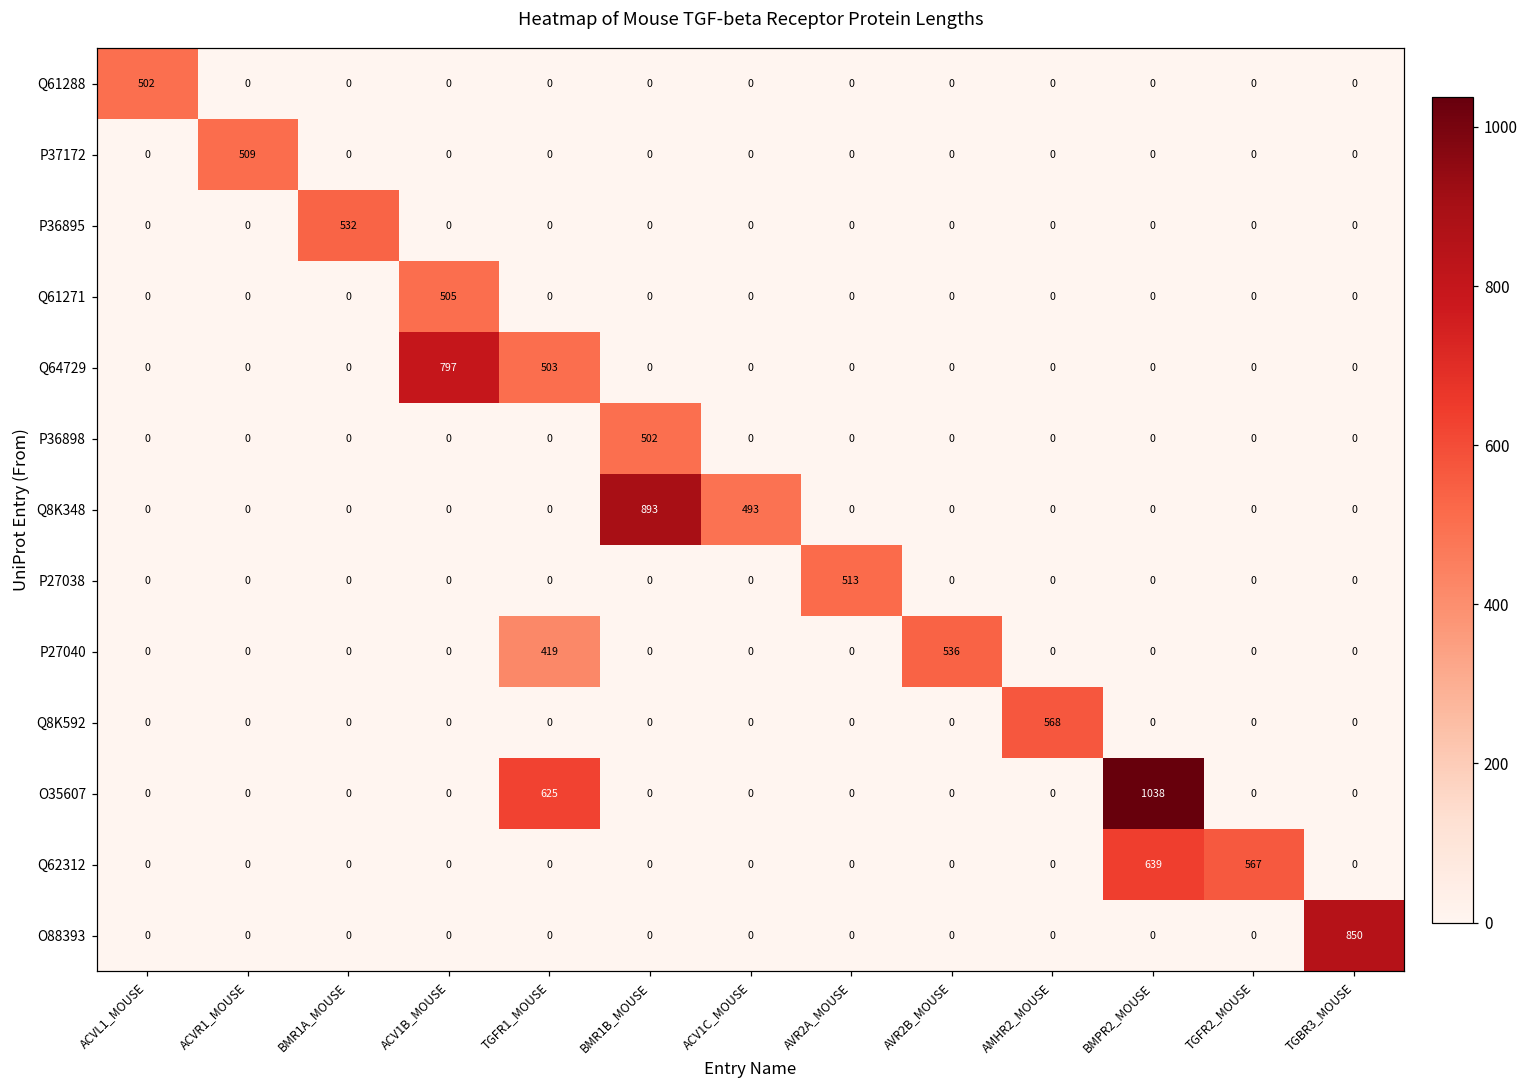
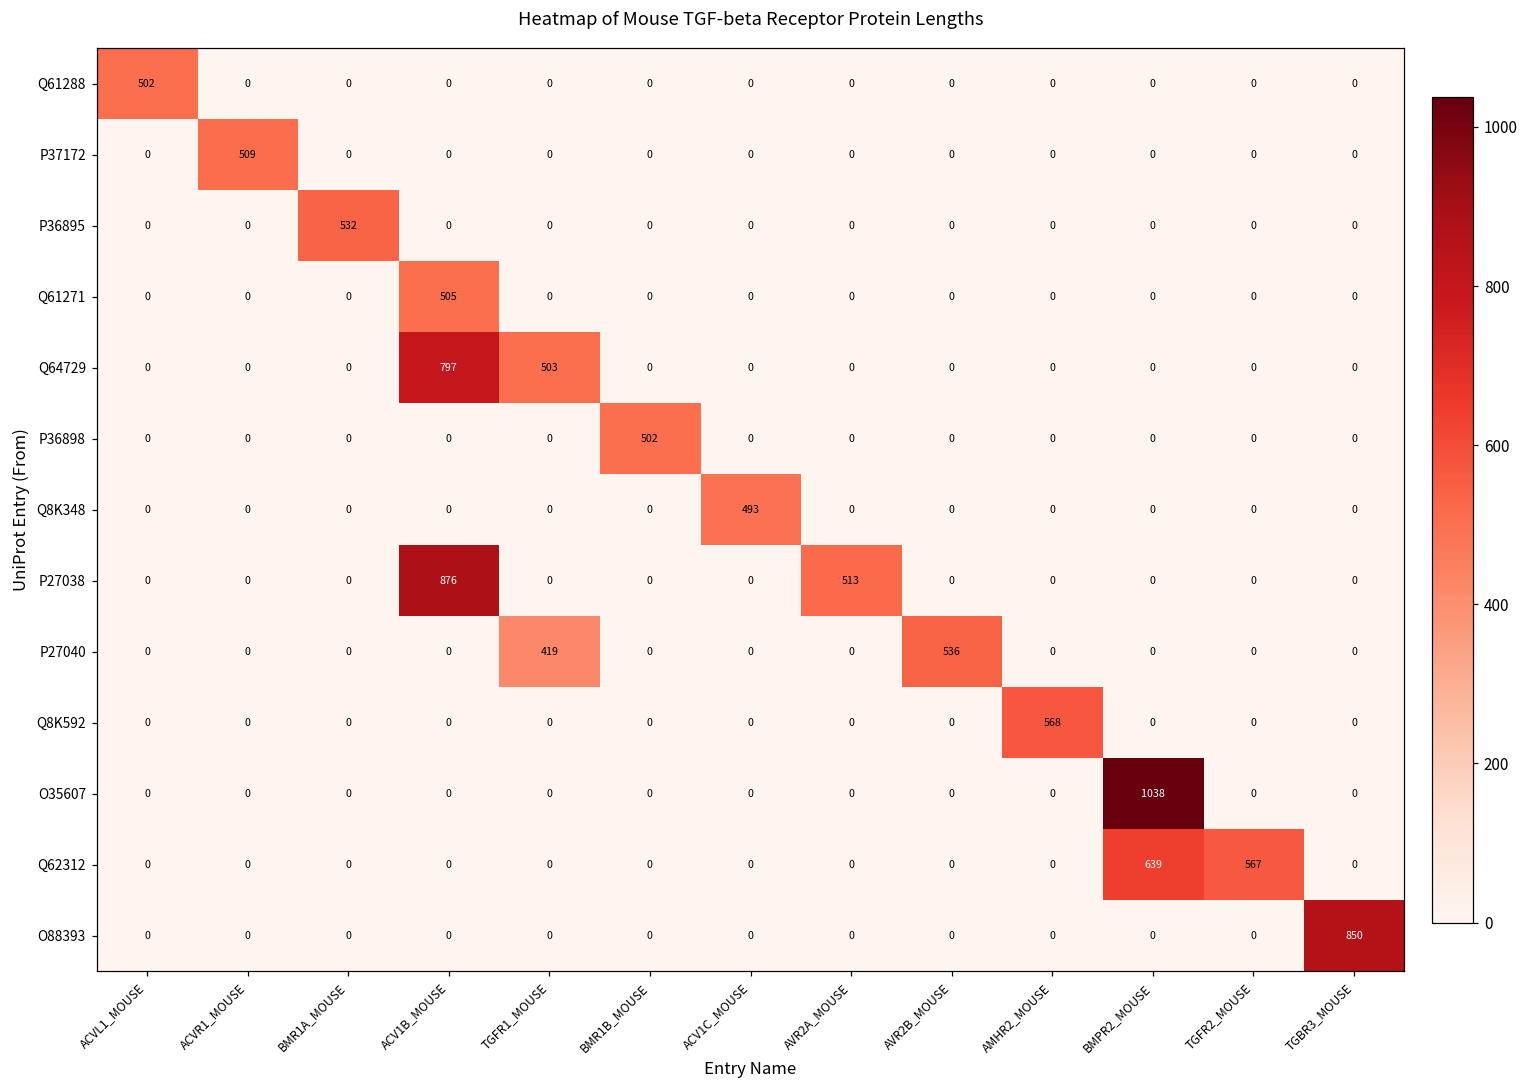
  {
    "Q61288": {
      "ACVL1_MOUSE": 502,
      "ACVR1_MOUSE": 0,
      "BMR1A_MOUSE": 0,
      "ACV1B_MOUSE": 0,
      "TGFR1_MOUSE": 0,
      "BMR1B_MOUSE": 0,
      "ACV1C_MOUSE": 0,
      "AVR2A_MOUSE": 0,
      "AVR2B_MOUSE": 0,
      "AMHR2_MOUSE": 0,
      "BMPR2_MOUSE": 0,
      "TGFR2_MOUSE": 0,
      "TGBR3_MOUSE": 0
    },
    "P37172": {
      "ACVL1_MOUSE": 0,
      "ACVR1_MOUSE": 509,
      "BMR1A_MOUSE": 0,
      "ACV1B_MOUSE": 0,
      "TGFR1_MOUSE": 0,
      "BMR1B_MOUSE": 0,
      "ACV1C_MOUSE": 0,
      "AVR2A_MOUSE": 0,
      "AVR2B_MOUSE": 0,
      "AMHR2_MOUSE": 0,
      "BMPR2_MOUSE": 0,
      "TGFR2_MOUSE": 0,
      "TGBR3_MOUSE": 0
    },
    "P36895": {
      "ACVL1_MOUSE": 0,
      "ACVR1_MOUSE": 0,
      "BMR1A_MOUSE": 532,
      "ACV1B_MOUSE": 0,
      "TGFR1_MOUSE": 0,
      "BMR1B_MOUSE": 0,
      "ACV1C_MOUSE": 0,
      "AVR2A_MOUSE": 0,
      "AVR2B_MOUSE": 0,
      "AMHR2_MOUSE": 0,
      "BMPR2_MOUSE": 0,
      "TGFR2_MOUSE": 0,
      "TGBR3_MOUSE": 0
    },
    "Q61271": {
      "ACVL1_MOUSE": 0,
      "ACVR1_MOUSE": 0,
      "BMR1A_MOUSE": 0,
      "ACV1B_MOUSE": 505,
      "TGFR1_MOUSE": 0,
      "BMR1B_MOUSE": 0,
      "ACV1C_MOUSE": 0,
      "AVR2A_MOUSE": 0,
      "AVR2B_MOUSE": 0,
      "AMHR2_MOUSE": 0,
      "BMPR2_MOUSE": 0,
      "TGFR2_MOUSE": 0,
      "TGBR3_MOUSE": 0
    },
    "Q64729": {
      "ACVL1_MOUSE": 0,
      "ACVR1_MOUSE": 0,
      "BMR1A_MOUSE": 0,
      "ACV1B_MOUSE": 797,
      "TGFR1_MOUSE": 503,
      "BMR1B_MOUSE": 0,
      "ACV1C_MOUSE": 0,
      "AVR2A_MOUSE": 0,
      "AVR2B_MOUSE": 0,
      "AMHR2_MOUSE": 0,
      "BMPR2_MOUSE": 0,
      "TGFR2_MOUSE": 0,
      "TGBR3_MOUSE": 0
    },
    "P36898": {
      "ACVL1_MOUSE": 0,
      "ACVR1_MOUSE": 0,
      "BMR1A_MOUSE": 0,
      "ACV1B_MOUSE": 0,
      "TGFR1_MOUSE": 0,
      "BMR1B_MOUSE": 502,
      "ACV1C_MOUSE": 0,
      "AVR2A_MOUSE": 0,
      "AVR2B_MOUSE": 0,
      "AMHR2_MOUSE": 0,
      "BMPR2_MOUSE": 0,
      "TGFR2_MOUSE": 0,
      "TGBR3_MOUSE": 0
    },
    "Q8K348": {
      "ACVL1_MOUSE": 0,
      "ACVR1_MOUSE": 0,
      "BMR1A_MOUSE": 0,
      "ACV1B_MOUSE": 0,
      "TGFR1_MOUSE": 0,
-     "BMR1B_MOUSE": 893,
+     "BMR1B_MOUSE": 0,
      "ACV1C_MOUSE": 493,
      "AVR2A_MOUSE": 0,
      "AVR2B_MOUSE": 0,
      "AMHR2_MOUSE": 0,
      "BMPR2_MOUSE": 0,
      "TGFR2_MOUSE": 0,
      "TGBR3_MOUSE": 0
    },
    "P27038": {
      "ACVL1_MOUSE": 0,
      "ACVR1_MOUSE": 0,
      "BMR1A_MOUSE": 0,
-     "ACV1B_MOUSE": 0,
+     "ACV1B_MOUSE": 876,
      "TGFR1_MOUSE": 0,
      "BMR1B_MOUSE": 0,
      "ACV1C_MOUSE": 0,
      "AVR2A_MOUSE": 513,
      "AVR2B_MOUSE": 0,
      "AMHR2_MOUSE": 0,
      "BMPR2_MOUSE": 0,
      "TGFR2_MOUSE": 0,
      "TGBR3_MOUSE": 0
    },
    "P27040": {
      "ACVL1_MOUSE": 0,
      "ACVR1_MOUSE": 0,
      "BMR1A_MOUSE": 0,
      "ACV1B_MOUSE": 0,
      "TGFR1_MOUSE": 419,
      "BMR1B_MOUSE": 0,
      "ACV1C_MOUSE": 0,
      "AVR2A_MOUSE": 0,
      "AVR2B_MOUSE": 536,
      "AMHR2_MOUSE": 0,
      "BMPR2_MOUSE": 0,
      "TGFR2_MOUSE": 0,
      "TGBR3_MOUSE": 0
    },
    "Q8K592": {
      "ACVL1_MOUSE": 0,
      "ACVR1_MOUSE": 0,
      "BMR1A_MOUSE": 0,
      "ACV1B_MOUSE": 0,
      "TGFR1_MOUSE": 0,
      "BMR1B_MOUSE": 0,
      "ACV1C_MOUSE": 0,
      "AVR2A_MOUSE": 0,
      "AVR2B_MOUSE": 0,
      "AMHR2_MOUSE": 568,
      "BMPR2_MOUSE": 0,
      "TGFR2_MOUSE": 0,
      "TGBR3_MOUSE": 0
    },
    "O35607": {
      "ACVL1_MOUSE": 0,
      "ACVR1_MOUSE": 0,
      "BMR1A_MOUSE": 0,
      "ACV1B_MOUSE": 0,
-     "TGFR1_MOUSE": 625,
+     "TGFR1_MOUSE": 0,
      "BMR1B_MOUSE": 0,
      "ACV1C_MOUSE": 0,
      "AVR2A_MOUSE": 0,
      "AVR2B_MOUSE": 0,
      "AMHR2_MOUSE": 0,
      "BMPR2_MOUSE": 1038,
      "TGFR2_MOUSE": 0,
      "TGBR3_MOUSE": 0
    },
    "Q62312": {
      "ACVL1_MOUSE": 0,
      "ACVR1_MOUSE": 0,
      "BMR1A_MOUSE": 0,
      "ACV1B_MOUSE": 0,
      "TGFR1_MOUSE": 0,
      "BMR1B_MOUSE": 0,
      "ACV1C_MOUSE": 0,
      "AVR2A_MOUSE": 0,
      "AVR2B_MOUSE": 0,
      "AMHR2_MOUSE": 0,
      "BMPR2_MOUSE": 639,
      "TGFR2_MOUSE": 567,
      "TGBR3_MOUSE": 0
    },
    "O88393": {
      "ACVL1_MOUSE": 0,
      "ACVR1_MOUSE": 0,
      "BMR1A_MOUSE": 0,
      "ACV1B_MOUSE": 0,
      "TGFR1_MOUSE": 0,
      "BMR1B_MOUSE": 0,
      "ACV1C_MOUSE": 0,
      "AVR2A_MOUSE": 0,
      "AVR2B_MOUSE": 0,
      "AMHR2_MOUSE": 0,
      "BMPR2_MOUSE": 0,
      "TGFR2_MOUSE": 0,
      "TGBR3_MOUSE": 850
    }
  }
